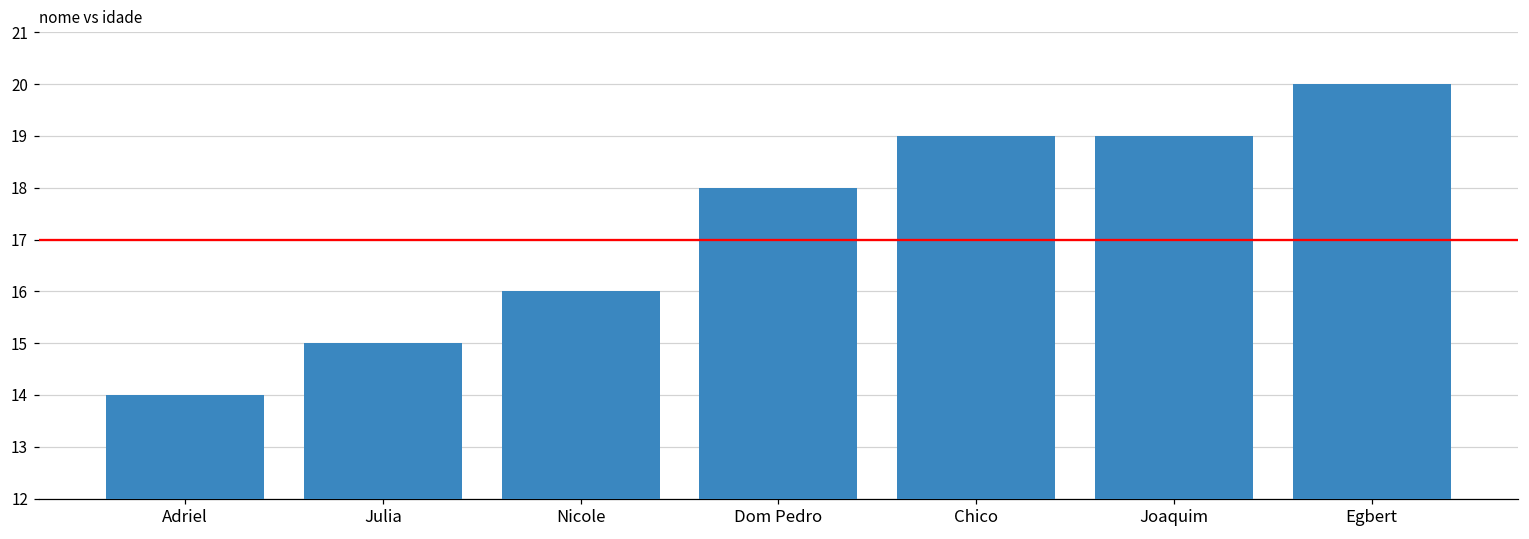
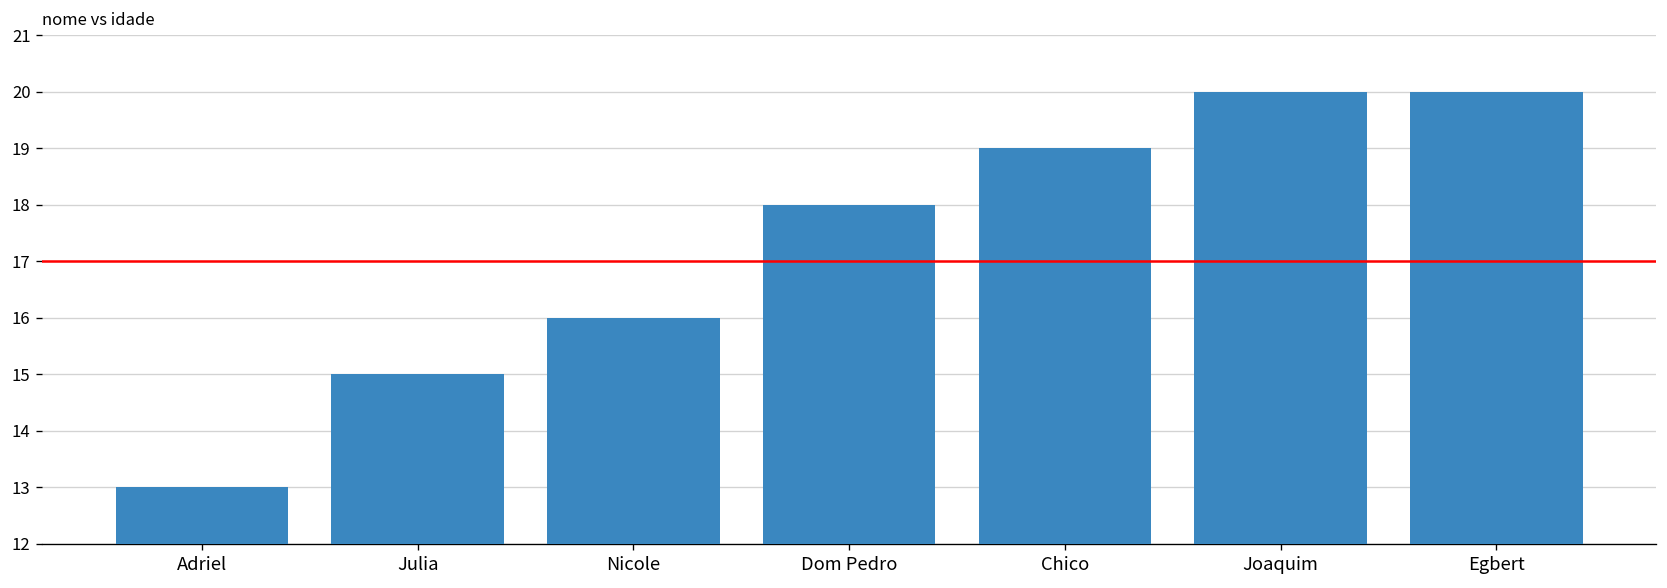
  {
-   "Adriel": 14,
+   "Adriel": 13,
    "Julia": 15,
    "Nicole": 16,
    "Dom Pedro": 18,
    "Chico": 19,
-   "Joaquim": 19,
+   "Joaquim": 20,
    "Egbert": 20
  }
